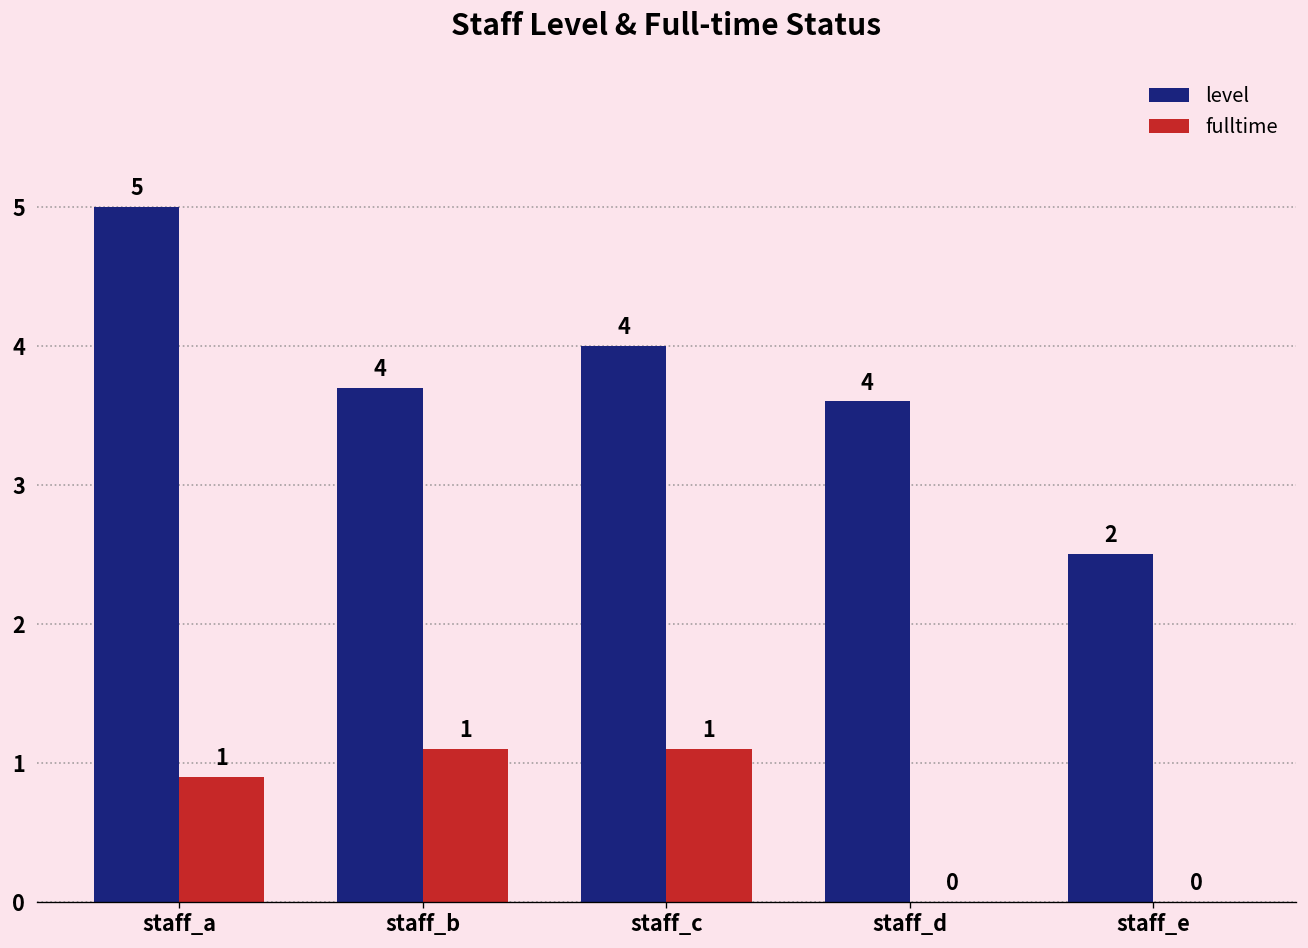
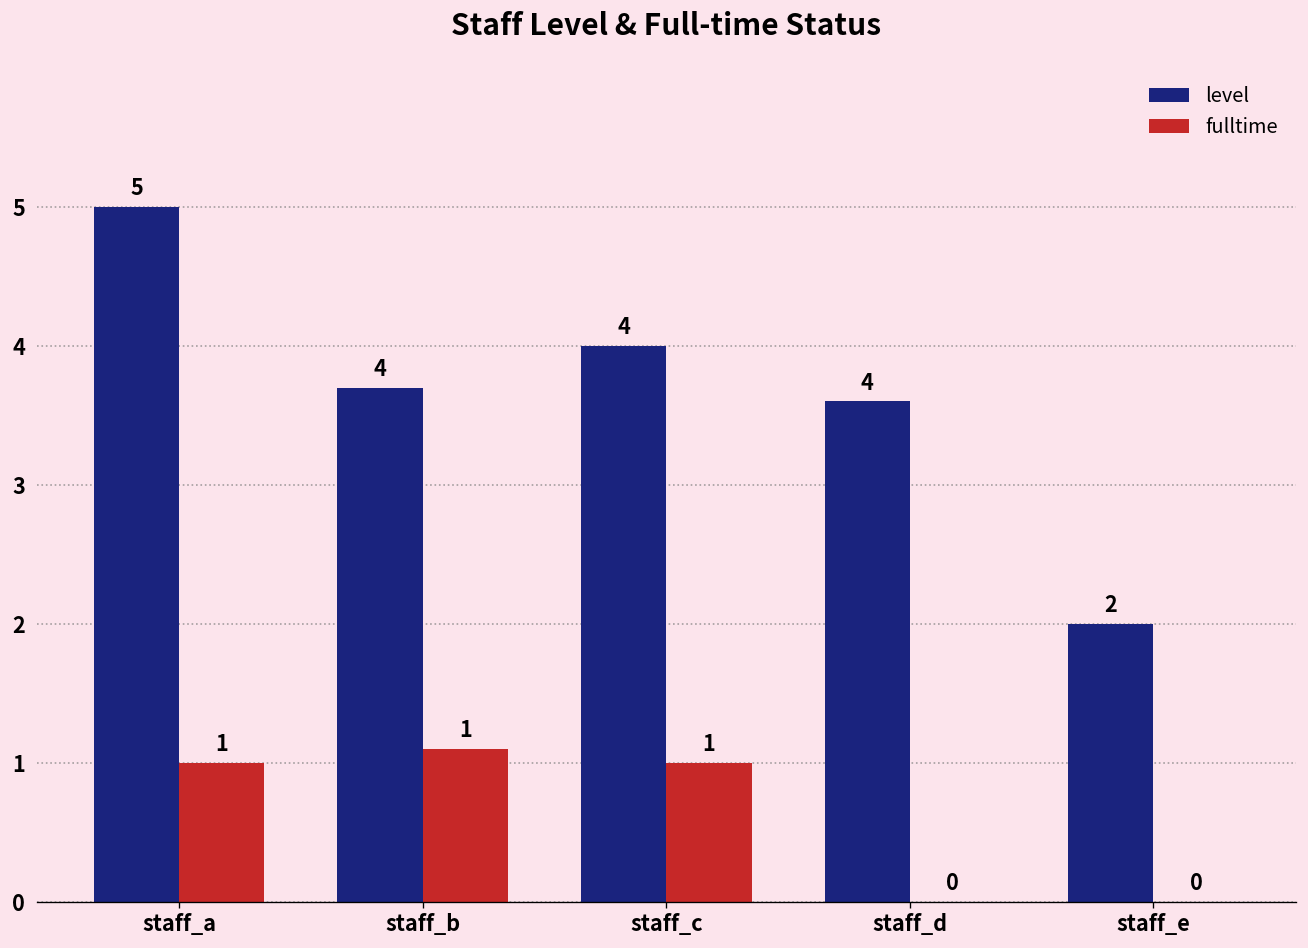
  {
    "level": {
-     "staff_e": 2.5
+     "staff_e": 2.0
    },
    "fulltime": {
-     "staff_a": 0.9,
-     "staff_c": 1.1
+     "staff_a": 1.0,
+     "staff_c": 1.0
    }
  }
